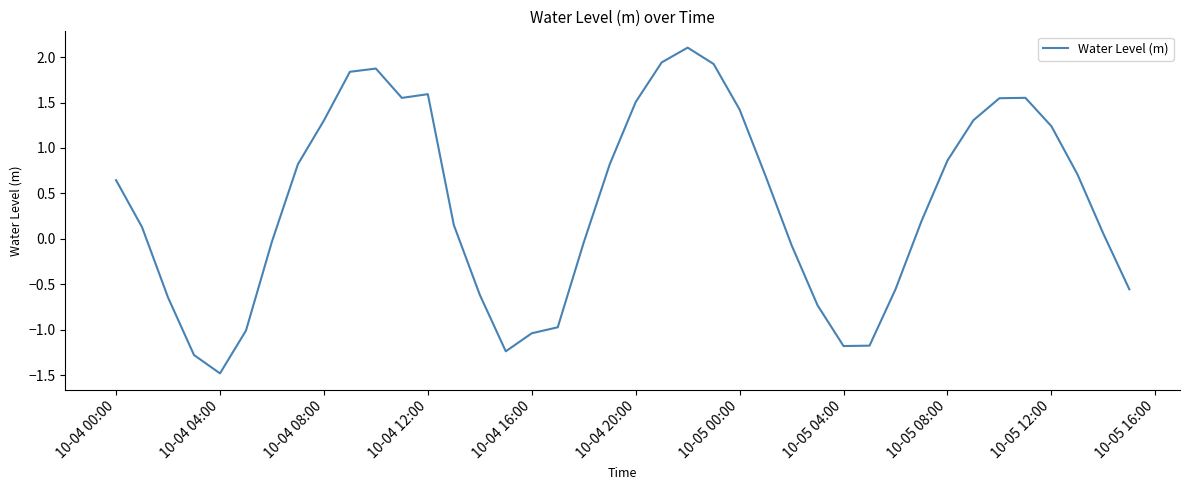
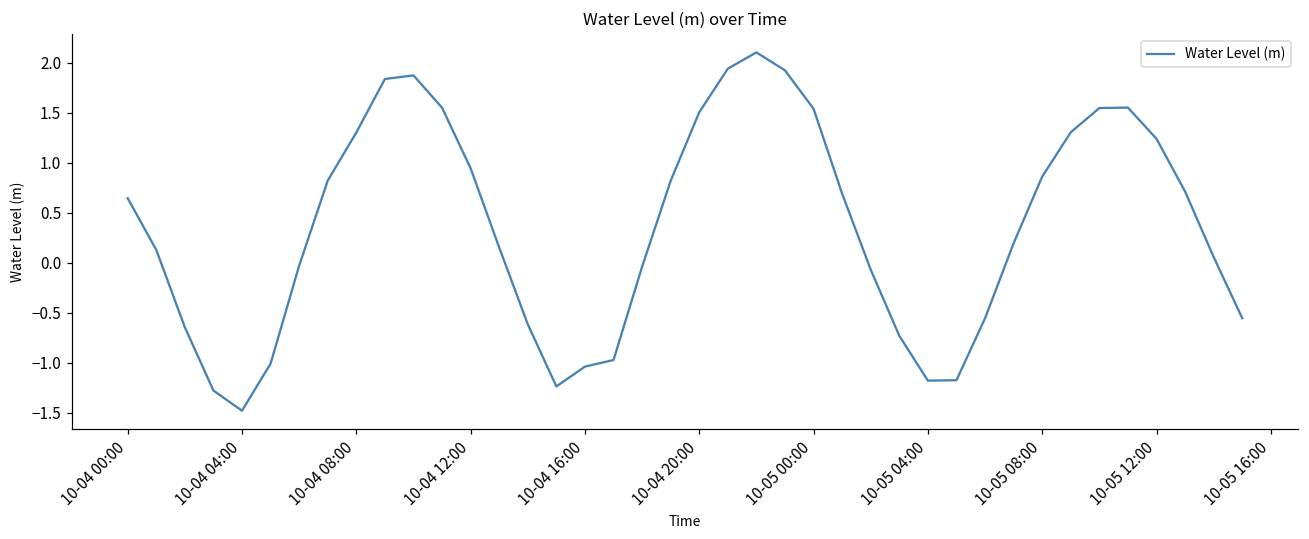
  {
    "10-04 00:00": 0.6,
    "10-04 04:00": -1.5,
    "10-04 08:00": 1.3,
-   "10-04 12:00": 1.6,
+   "10-04 12:00": 0.9,
    "10-04 16:00": -1.0,
    "10-04 20:00": 1.5,
-   "10-05 00:00": 1.4,
+   "10-05 00:00": 1.5,
    "10-05 04:00": -1.2,
    "10-05 08:00": 0.9,
    "10-05 12:00": 1.2
  }
